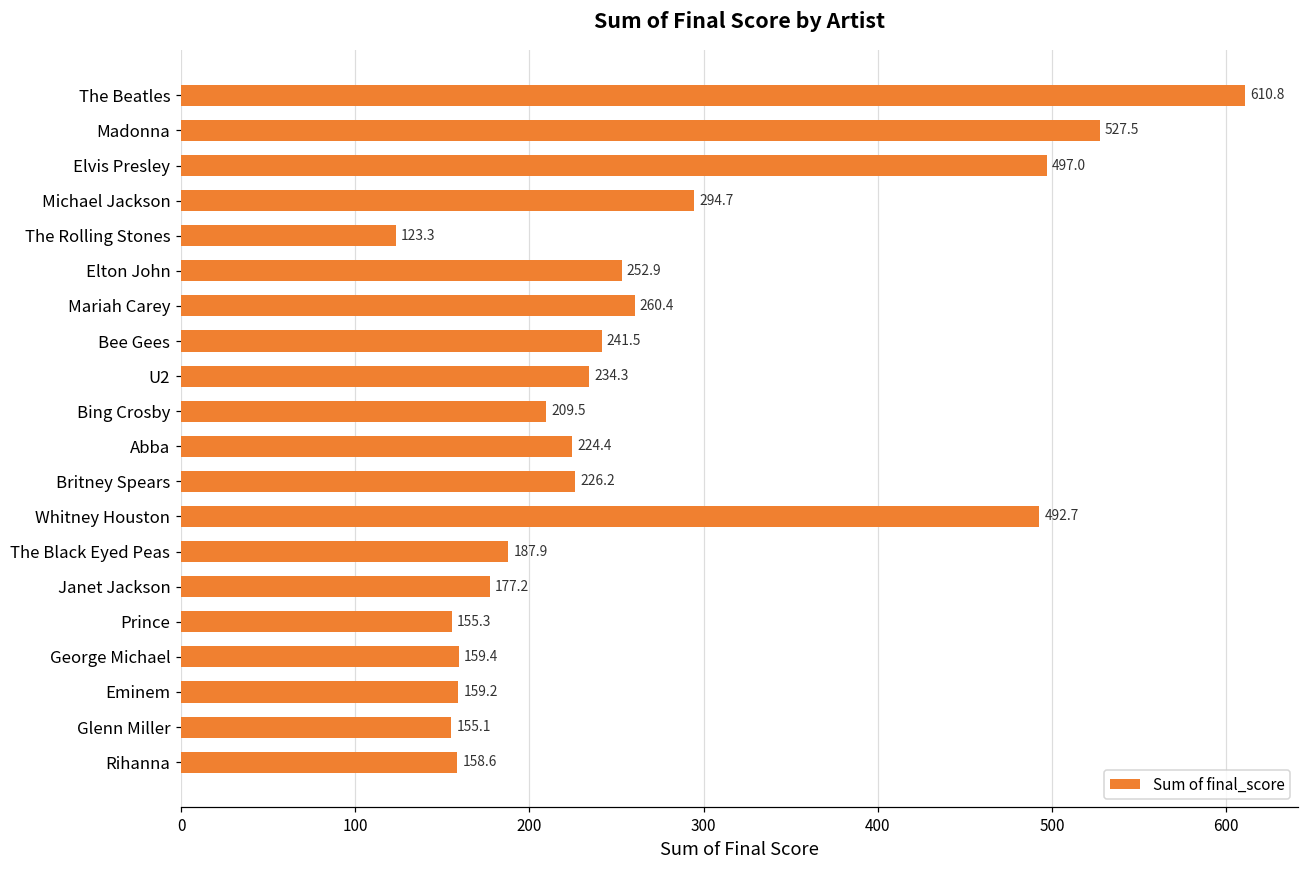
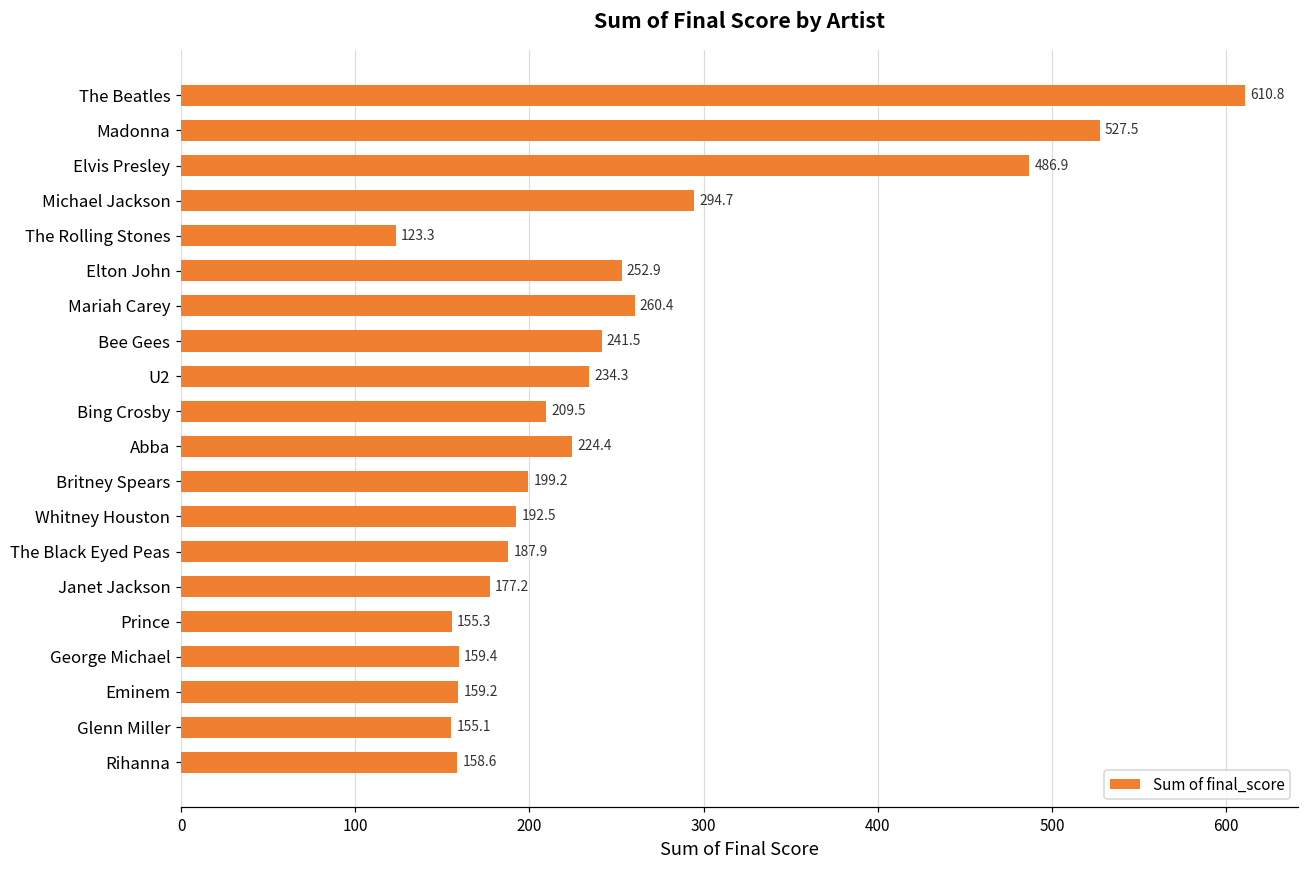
  {
    "The Beatles": 610.8,
    "Madonna": 527.5,
-   "Elvis Presley": 497.0,
+   "Elvis Presley": 486.9,
    "Michael Jackson": 294.7,
    "The Rolling Stones": 123.3,
    "Elton John": 252.9,
    "Mariah Carey": 260.4,
    "Bee Gees": 241.5,
    "U2": 234.3,
    "Bing Crosby": 209.5,
    "Abba": 224.4,
-   "Britney Spears": 226.2,
-   "Whitney Houston": 492.7,
+   "Britney Spears": 199.2,
+   "Whitney Houston": 192.5,
    "The Black Eyed Peas": 187.9,
    "Janet Jackson": 177.2,
    "Prince": 155.3,
    "George Michael": 159.4,
    "Eminem": 159.2,
    "Glenn Miller": 155.1,
    "Rihanna": 158.6
  }
